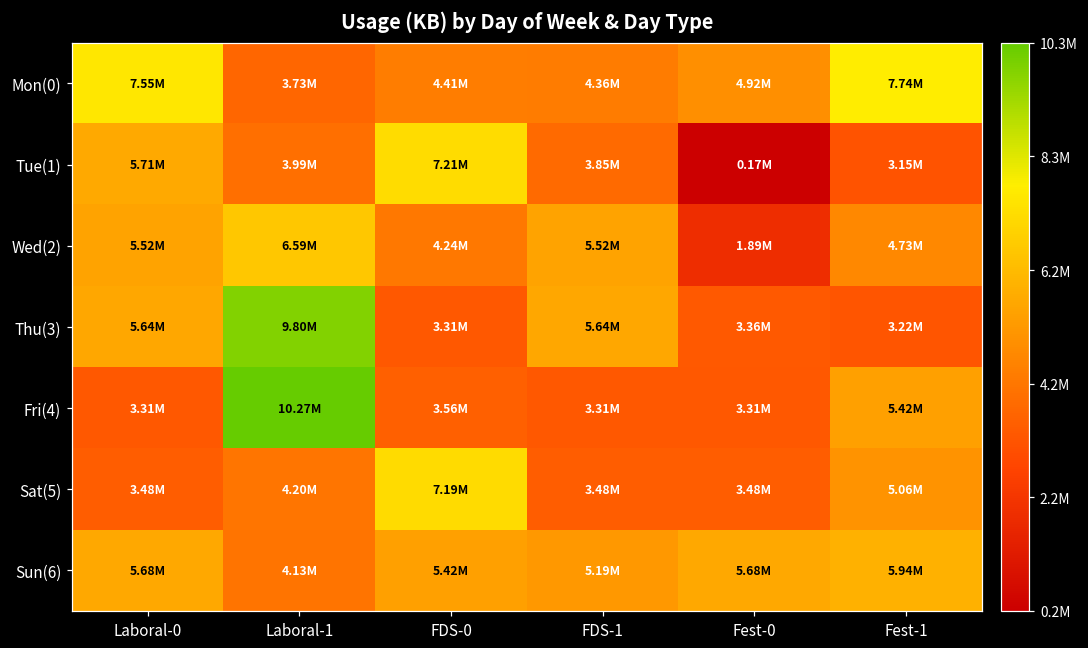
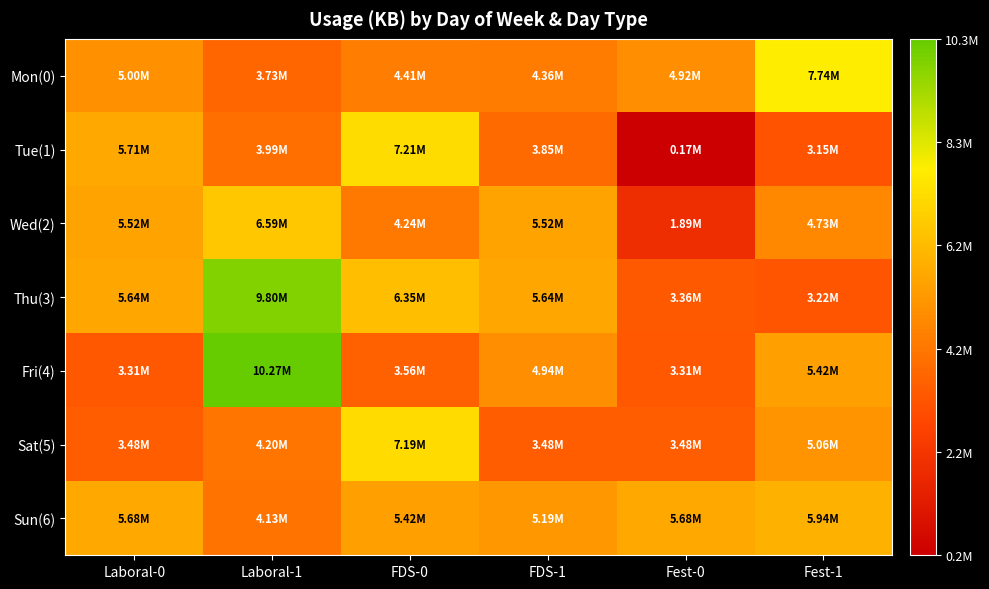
  {
    "Mon(0)": {
-     "Laboral-0": "7.55M",
+     "Laboral-0": "5.00M",
      "Laboral-1": "3.73M",
      "FDS-0": "4.41M",
      "FDS-1": "4.36M",
      "Fest-0": "4.92M",
      "Fest-1": "7.74M"
    },
    "Tue(1)": {
      "Laboral-0": "5.71M",
      "Laboral-1": "3.99M",
      "FDS-0": "7.21M",
      "FDS-1": "3.85M",
      "Fest-0": "0.17M",
      "Fest-1": "3.15M"
    },
    "Wed(2)": {
      "Laboral-0": "5.52M",
      "Laboral-1": "6.59M",
      "FDS-0": "4.24M",
      "FDS-1": "5.52M",
      "Fest-0": "1.89M",
      "Fest-1": "4.73M"
    },
    "Thu(3)": {
      "Laboral-0": "5.64M",
      "Laboral-1": "9.80M",
-     "FDS-0": "3.31M",
+     "FDS-0": "6.35M",
      "FDS-1": "5.64M",
      "Fest-0": "3.36M",
      "Fest-1": "3.22M"
    },
    "Fri(4)": {
      "Laboral-0": "3.31M",
      "Laboral-1": "10.27M",
      "FDS-0": "3.56M",
-     "FDS-1": "3.31M",
+     "FDS-1": "4.94M",
      "Fest-0": "3.31M",
      "Fest-1": "5.42M"
    },
    "Sat(5)": {
      "Laboral-0": "3.48M",
      "Laboral-1": "4.20M",
      "FDS-0": "7.19M",
      "FDS-1": "3.48M",
      "Fest-0": "3.48M",
      "Fest-1": "5.06M"
    },
    "Sun(6)": {
      "Laboral-0": "5.68M",
      "Laboral-1": "4.13M",
      "FDS-0": "5.42M",
      "FDS-1": "5.19M",
      "Fest-0": "5.68M",
      "Fest-1": "5.94M"
    }
  }
